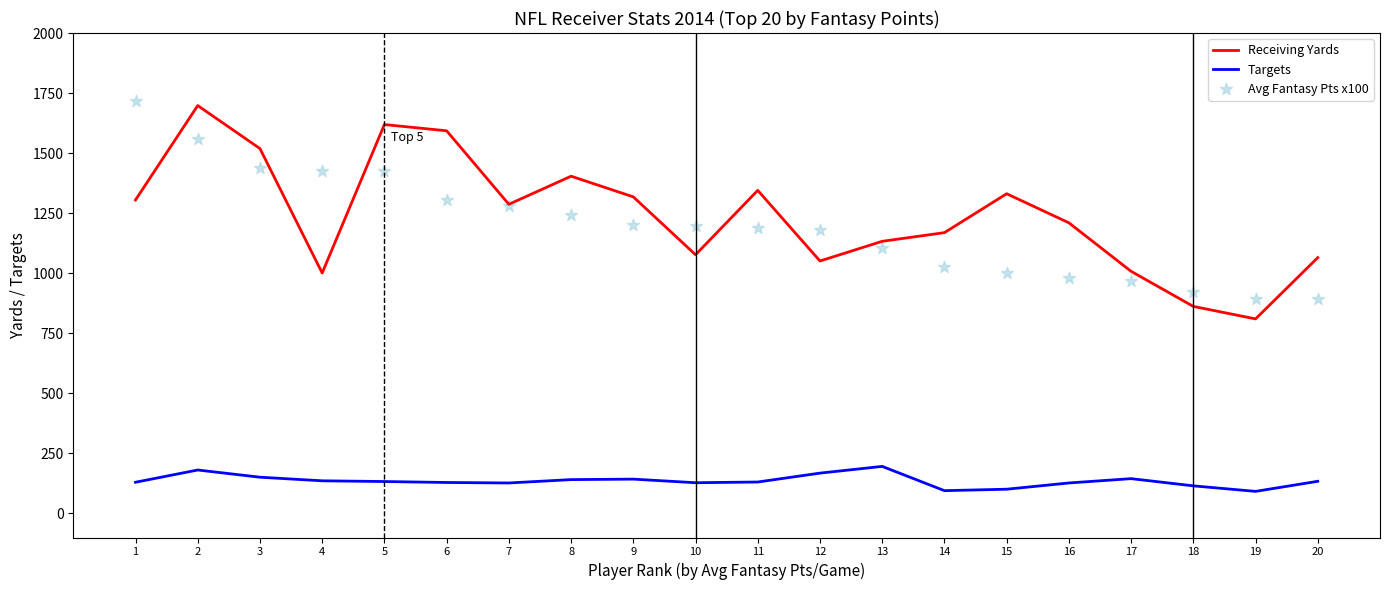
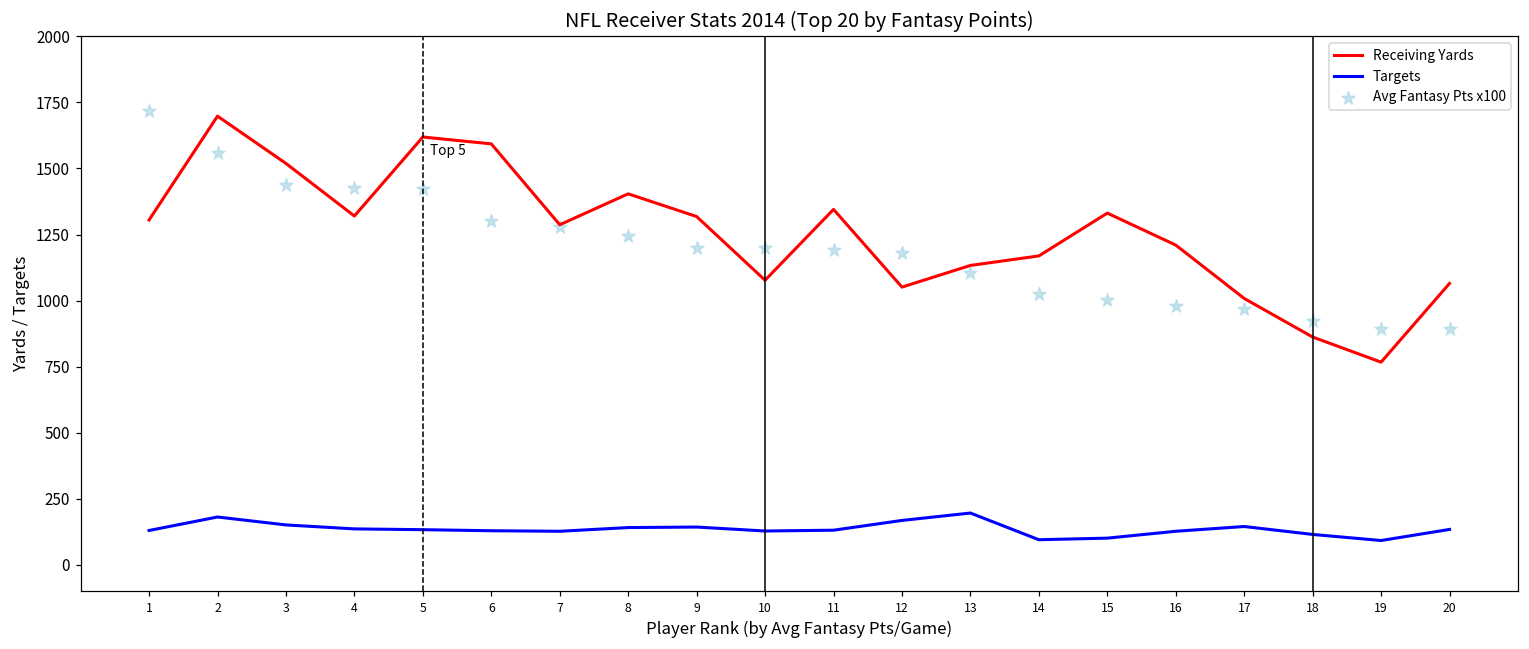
  {
    "Receiving Yards": {
      "1": 1310,
      "2": 1700,
      "3": 1520,
-     "4": 1000,
+     "4": 1320,
      "6": 1590,
      "8": 1400,
      "9": 1320,
      "10": 1080,
      "11": 1350,
      "12": 1050,
      "13": 1130,
      "14": 1170,
      "15": 1330,
      "16": 1210,
      "17": 1010,
      "18": 860,
-     "19": 810,
+     "19": 770,
      "20": 1070
    },
    "Targets": {
      "1": 130,
      "2": 180,
      "3": 150,
      "4": 140,
      "5": 130,
      "6": 130,
      "7": 130,
      "8": 140,
      "9": 140,
      "10": 130,
      "11": 130,
      "12": 170,
      "13": 200,
      "14": 100,
      "15": 100,
      "16": 130,
      "17": 150,
      "18": 120,
      "19": 90,
      "20": 130
    }
  }
